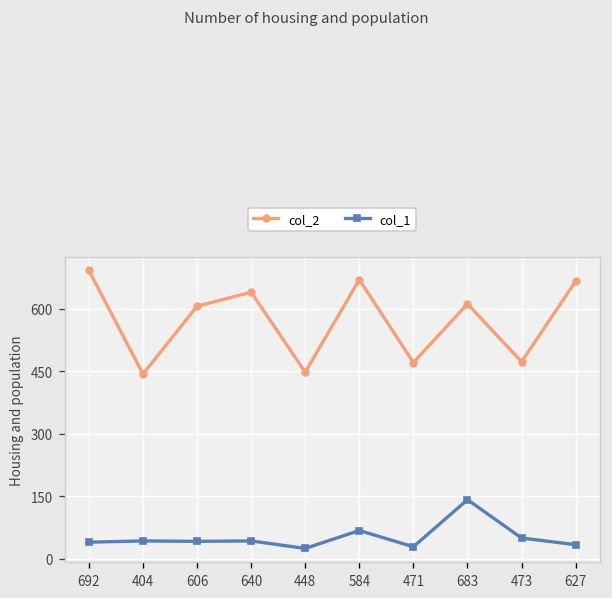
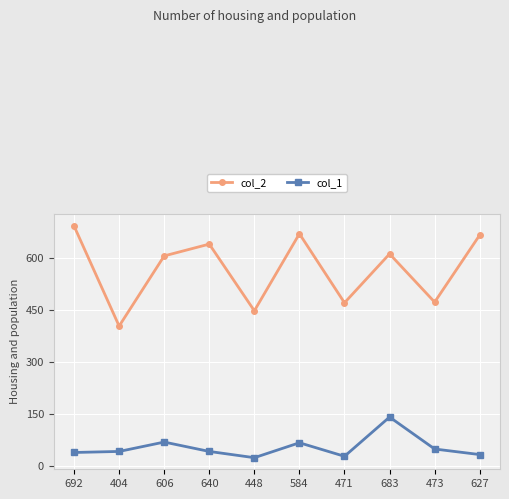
  {
    "col_2": {
      "692": 690,
-     "404": 440,
+     "404": 400,
      "606": 610,
      "640": 640,
      "448": 450,
      "584": 670,
      "471": 470,
      "683": 610,
      "473": 470,
      "627": 670
    },
    "col_1": {
      "692": 40,
      "404": 40,
-     "606": 40,
+     "606": 70,
      "640": 40,
      "448": 30,
      "584": 70,
      "471": 30,
      "683": 140,
      "473": 50,
      "627": 30
    }
  }
